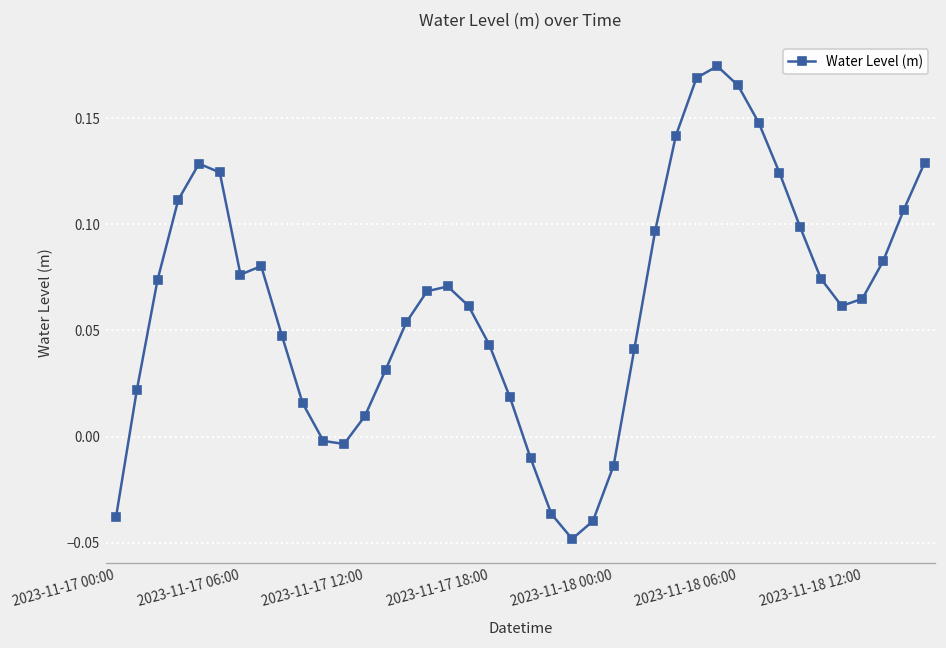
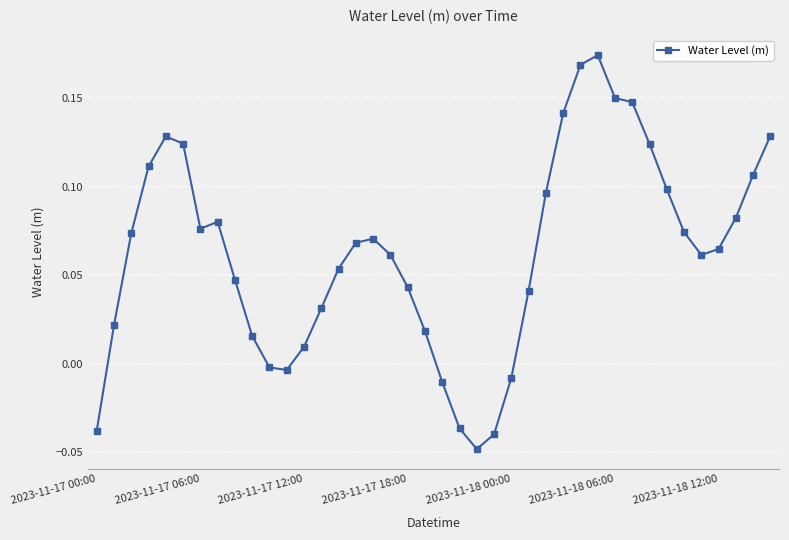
  {
    "2023-11-17 00:00": -0.038,
    "2023-11-17 06:00": 0.076,
    "2023-11-17 12:00": 0.010,
    "2023-11-17 18:00": 0.043,
-   "2023-11-18 00:00": -0.014,
-   "2023-11-18 06:00": 0.165,
+   "2023-11-18 00:00": -0.008,
+   "2023-11-18 06:00": 0.150,
    "2023-11-18 12:00": 0.065
  }
